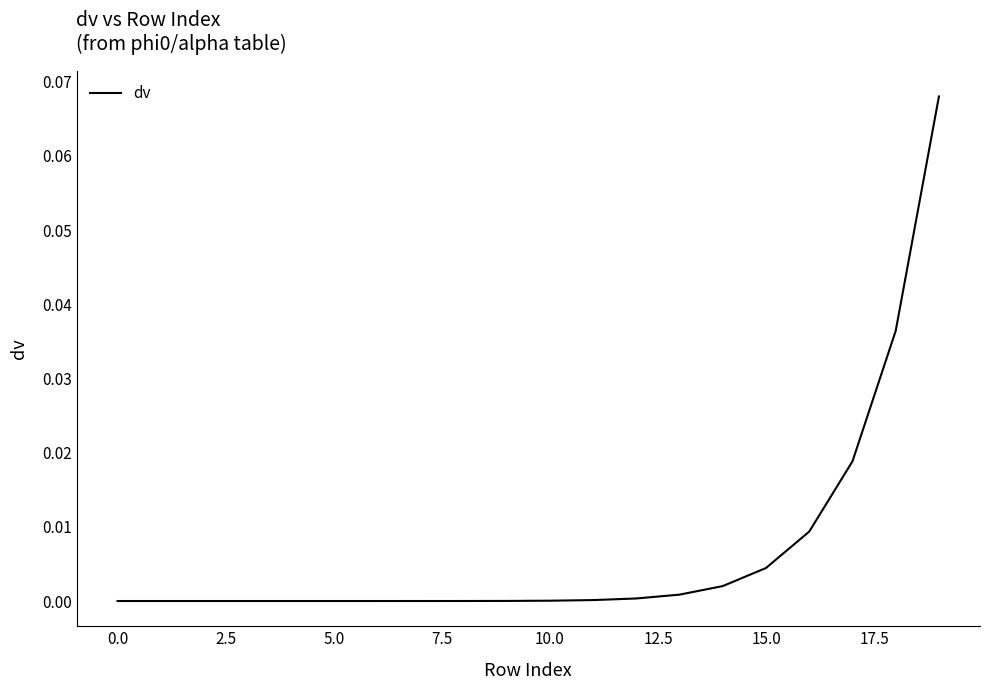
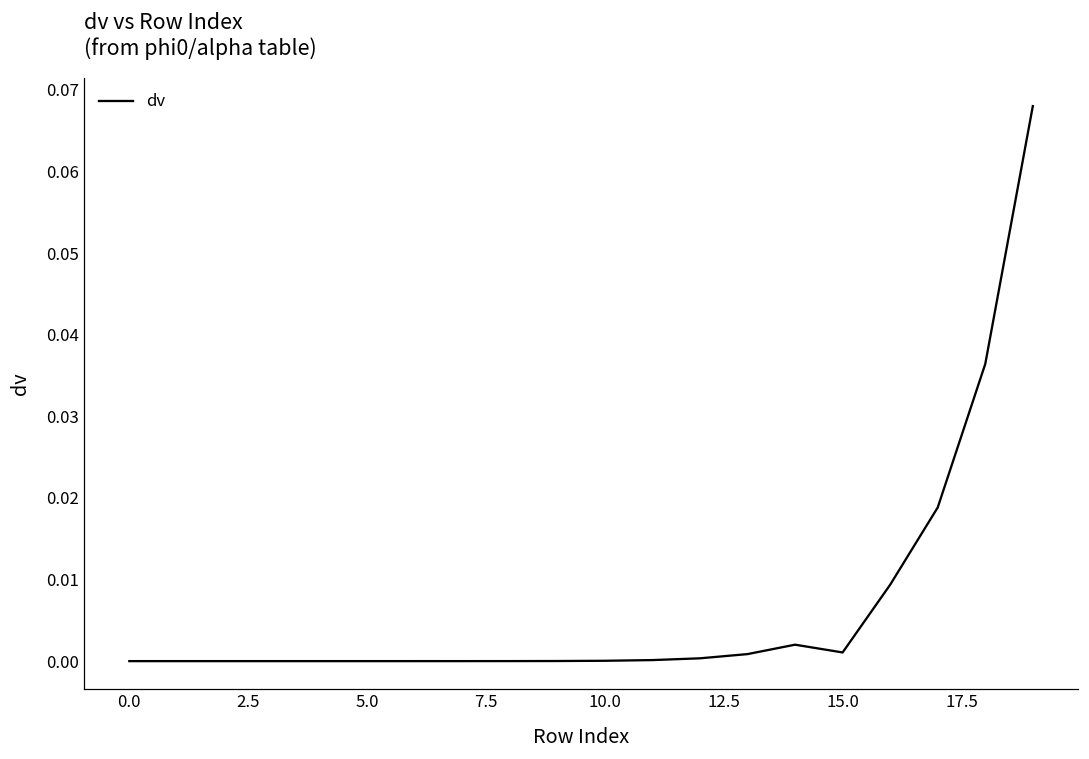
  {
    "0.0": 0.000,
    "5.0": 0.000,
    "10.0": 0.000,
-   "15.0": 0.004
+   "15.0": 0.001
  }
